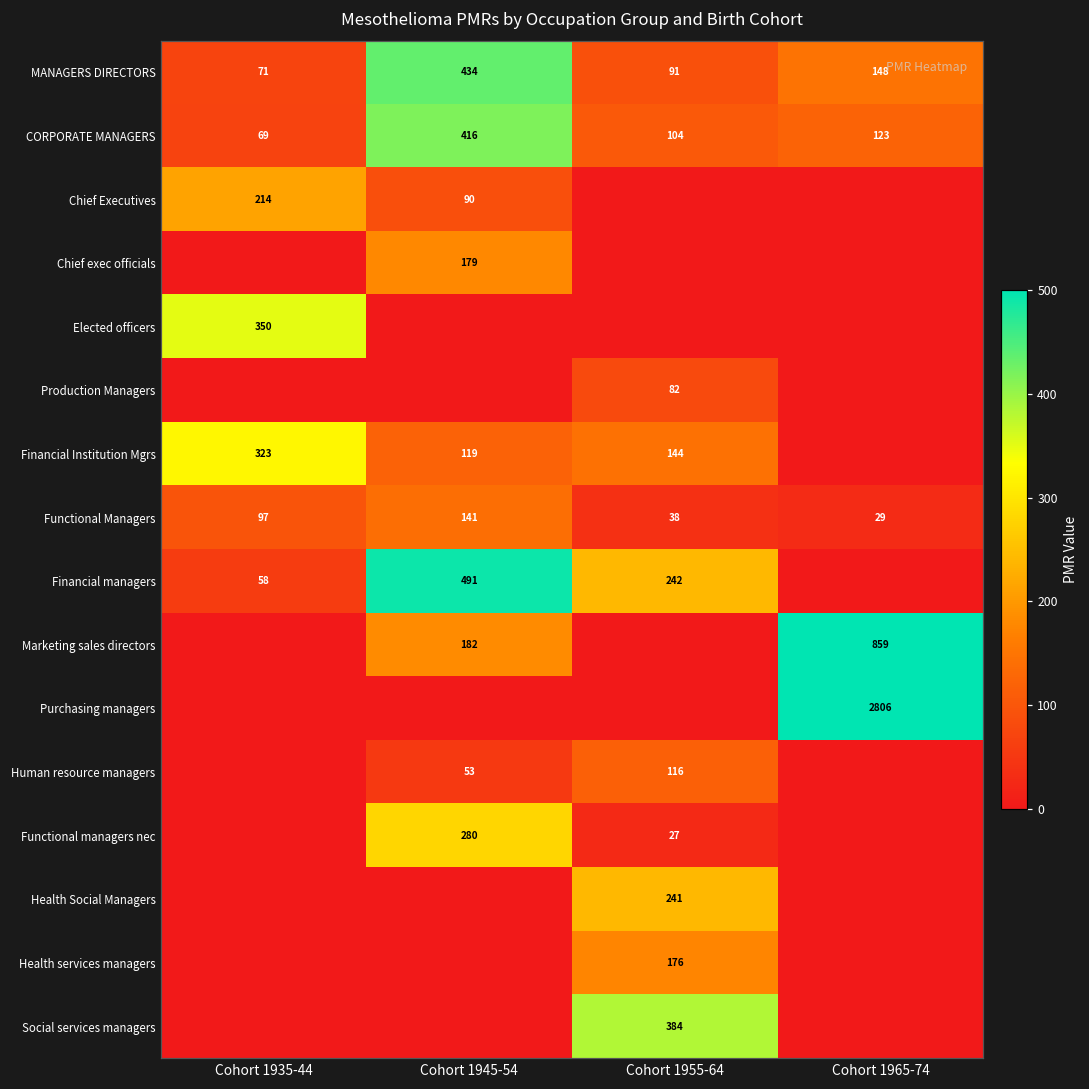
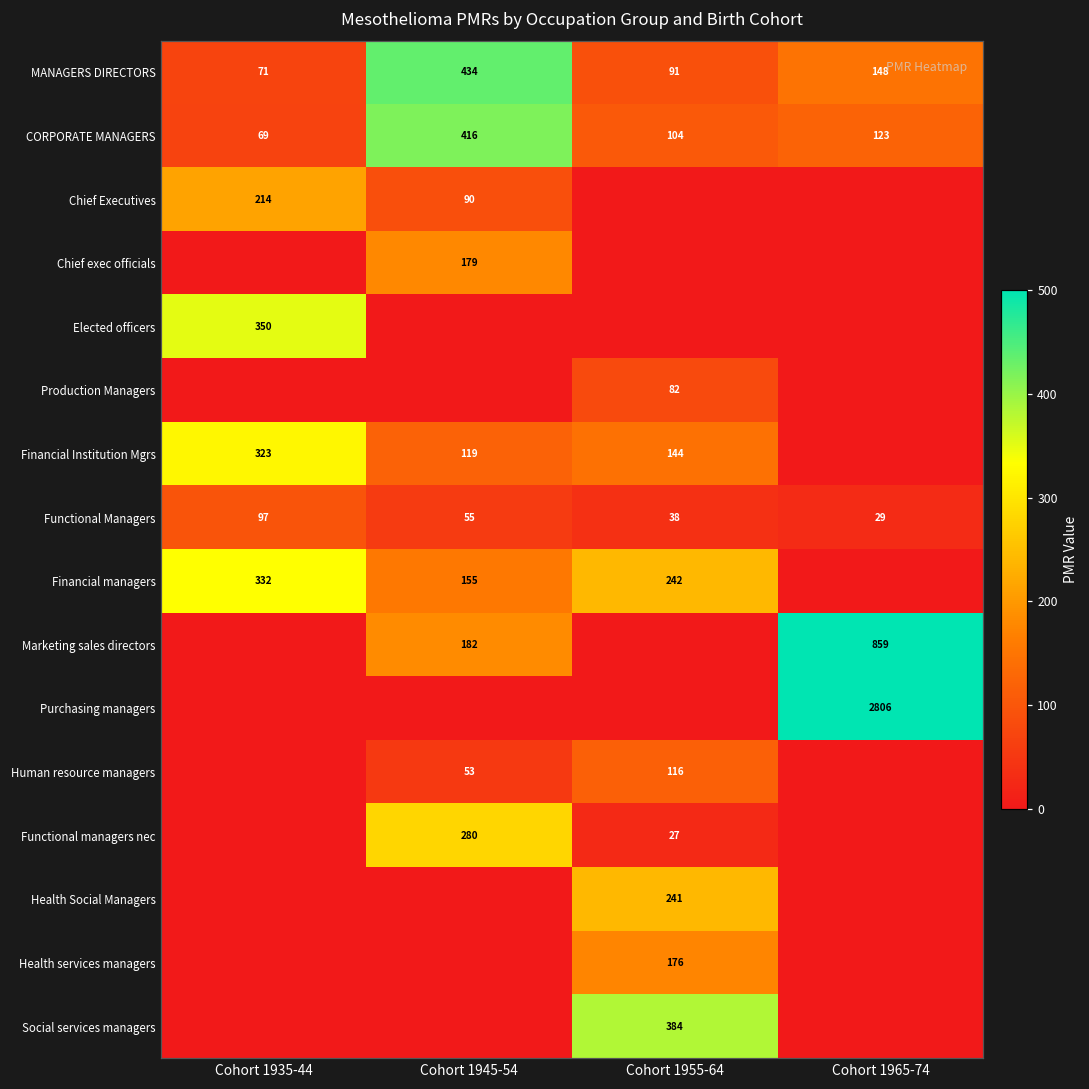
  {
    "MANAGERS DIRECTORS": {
      "Cohort 1935-44": 71,
      "Cohort 1945-54": 434,
      "Cohort 1955-64": 91
    },
    "CORPORATE MANAGERS": {
      "Cohort 1935-44": 69,
      "Cohort 1945-54": 416,
      "Cohort 1955-64": 104,
      "Cohort 1965-74": 123
    },
    "Chief Executives": {
      "Cohort 1935-44": 214,
      "Cohort 1945-54": 90
    },
    "Chief exec officials": {
      "Cohort 1945-54": 179
    },
    "Elected officers": {
      "Cohort 1935-44": 350
    },
    "Production Managers": {
      "Cohort 1955-64": 82
    },
    "Financial Institution Mgrs": {
      "Cohort 1935-44": 323,
      "Cohort 1945-54": 119,
      "Cohort 1955-64": 144
    },
    "Functional Managers": {
      "Cohort 1935-44": 97,
-     "Cohort 1945-54": 141,
+     "Cohort 1945-54": 55,
      "Cohort 1955-64": 38,
      "Cohort 1965-74": 29
    },
    "Financial managers": {
-     "Cohort 1935-44": 58,
-     "Cohort 1945-54": 491,
+     "Cohort 1935-44": 332,
+     "Cohort 1945-54": 155,
      "Cohort 1955-64": 242
    },
    "Marketing sales directors": {
      "Cohort 1945-54": 182,
      "Cohort 1965-74": 859
    },
    "Purchasing managers": {
      "Cohort 1965-74": 2806
    },
    "Human resource managers": {
      "Cohort 1945-54": 53,
      "Cohort 1955-64": 116
    },
    "Functional managers nec": {
      "Cohort 1945-54": 280,
      "Cohort 1955-64": 27
    },
    "Health Social Managers": {
      "Cohort 1955-64": 241
    },
    "Health services managers": {
      "Cohort 1955-64": 176
    },
    "Social services managers": {
      "Cohort 1955-64": 384
    }
  }
